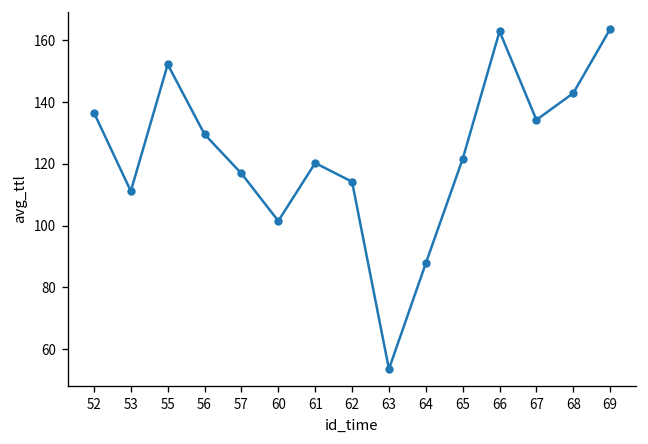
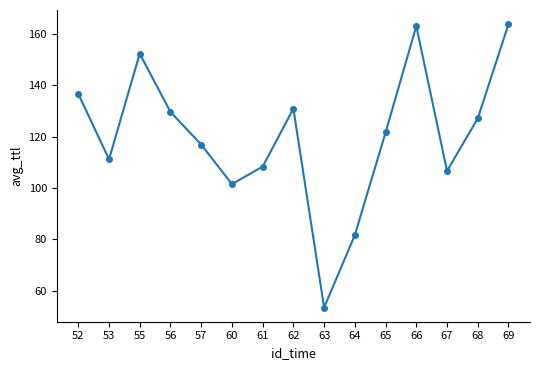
  {
    "52": 137,
    "53": 111,
    "55": 152,
    "56": 130,
    "57": 117,
    "60": 102,
-   "61": 120,
-   "62": 114,
+   "61": 108,
+   "62": 131,
    "63": 54,
-   "64": 88,
+   "64": 82,
    "65": 122,
    "66": 163,
-   "67": 134,
-   "68": 143,
+   "67": 107,
+   "68": 127,
    "69": 164
  }
